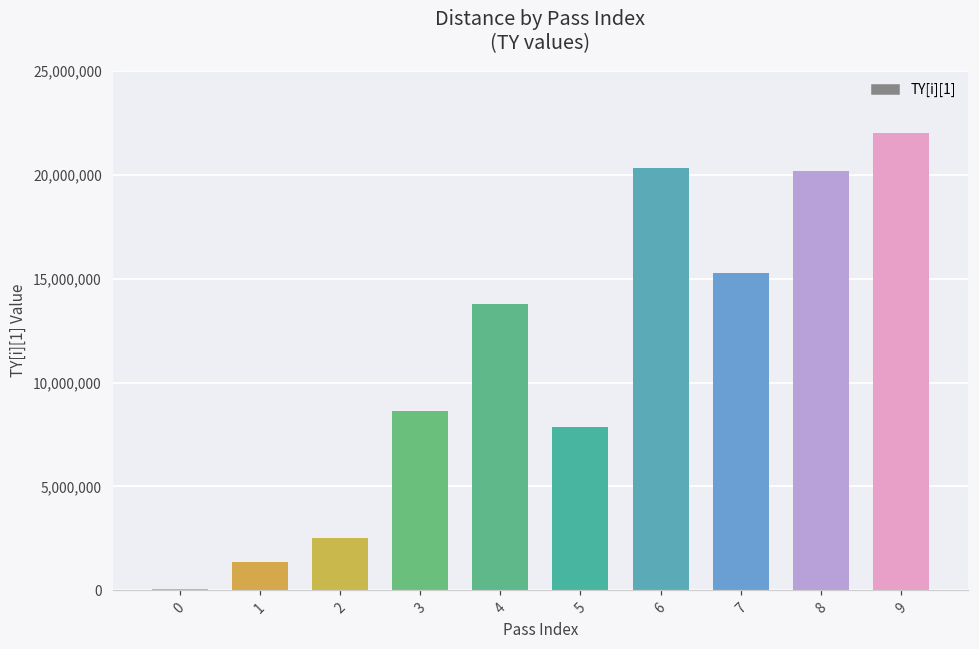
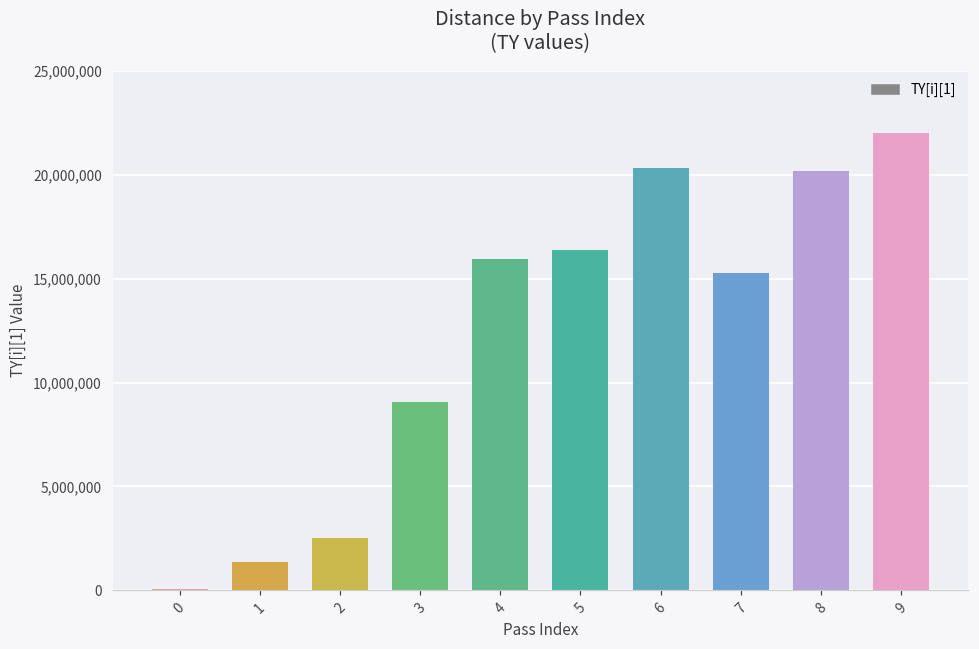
  {
    "1": "1,400,000",
    "2": "2,500,000",
-   "3": "8,600,000",
-   "4": "13,800,000",
-   "5": "7,900,000",
+   "3": "9,100,000",
+   "4": "16,000,000",
+   "5": "16,400,000",
    "6": "20,300,000",
    "7": "15,300,000",
    "8": "20,200,000",
    "9": "22,000,000"
  }
